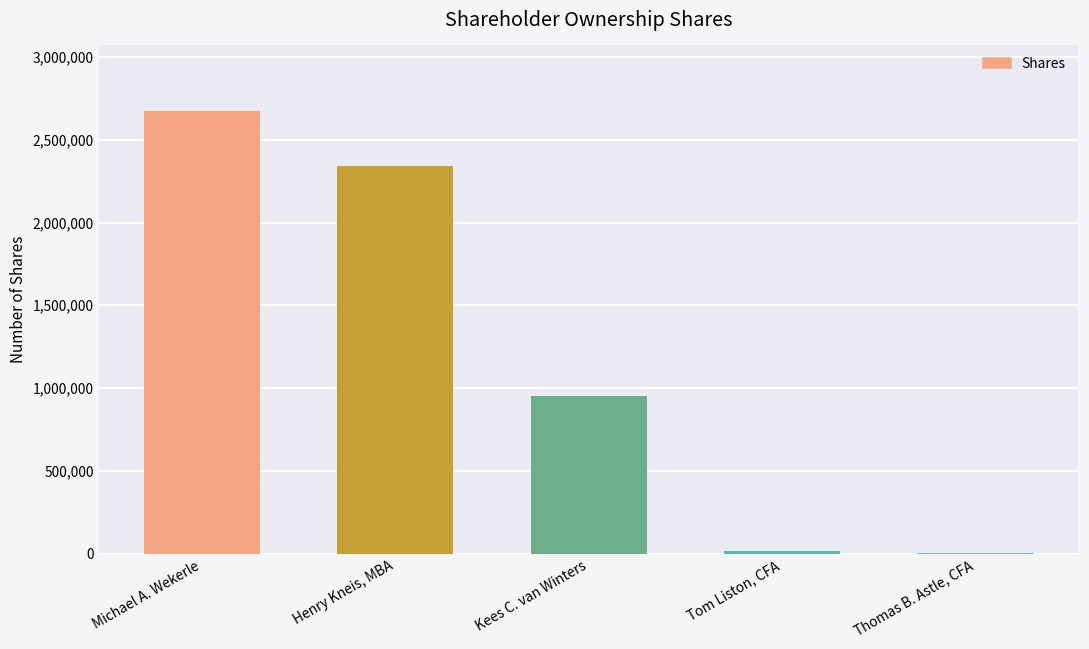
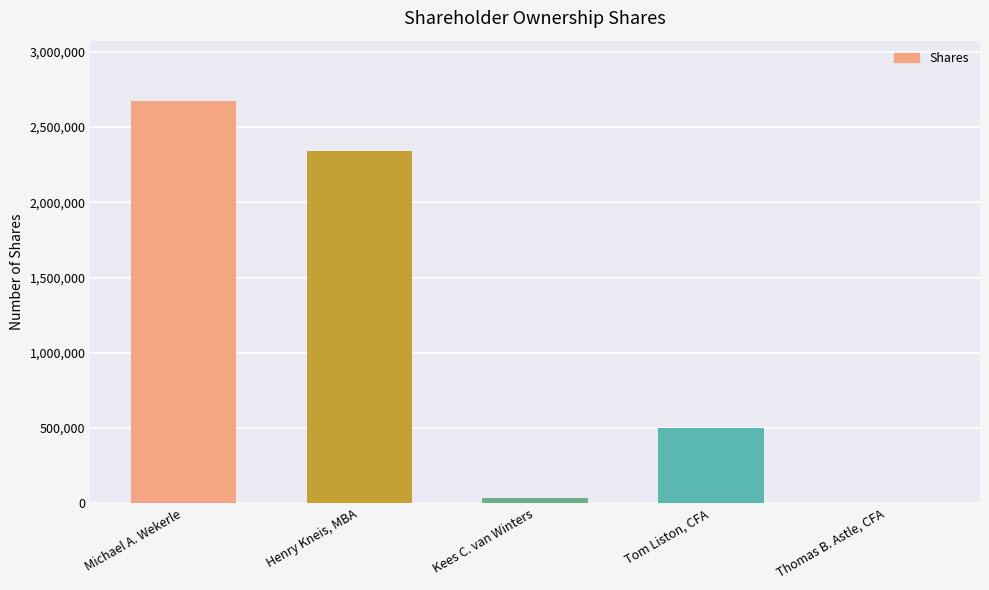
  {
    "Michael A. Wekerle": "2,670,000",
    "Henry Kneis, MBA": "2,340,000",
-   "Kees C. van Winters": "950,000",
-   "Tom Liston, CFA": "20,000"
+   "Kees C. van Winters": "30,000",
+   "Tom Liston, CFA": "500,000"
  }
